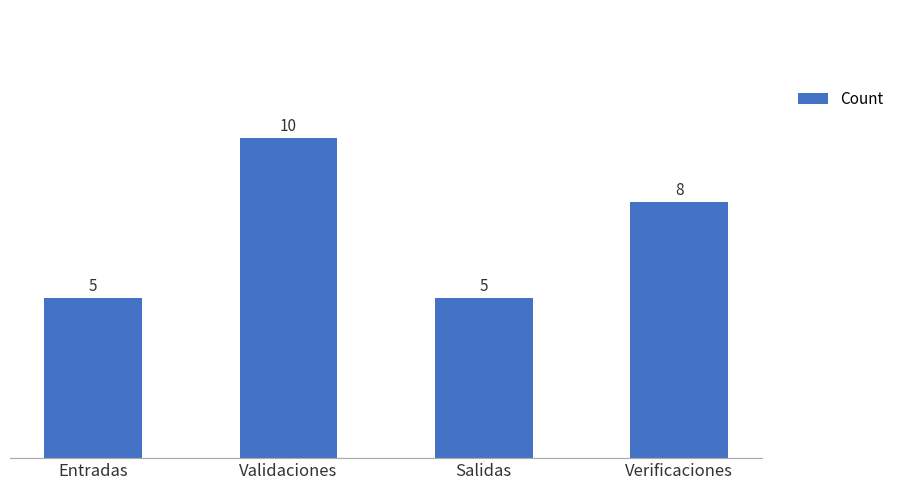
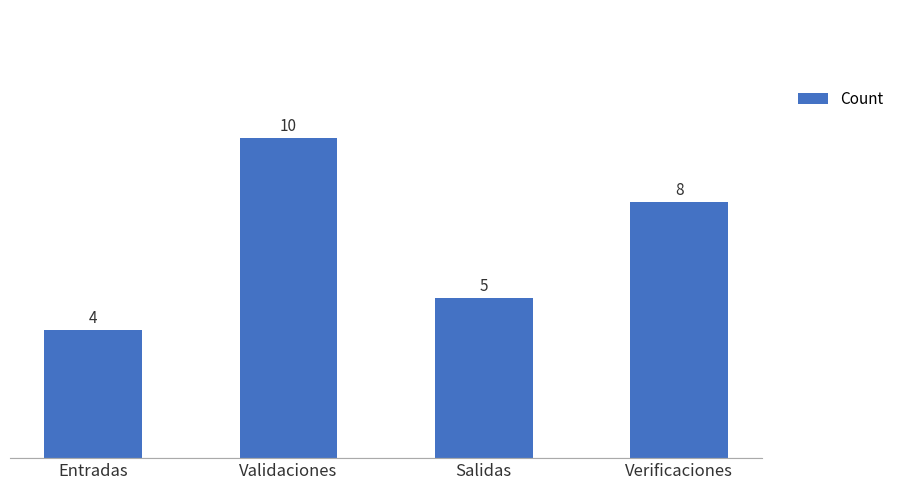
  {
-   "Entradas": 5,
+   "Entradas": 4,
    "Validaciones": 10,
    "Salidas": 5,
    "Verificaciones": 8
  }
